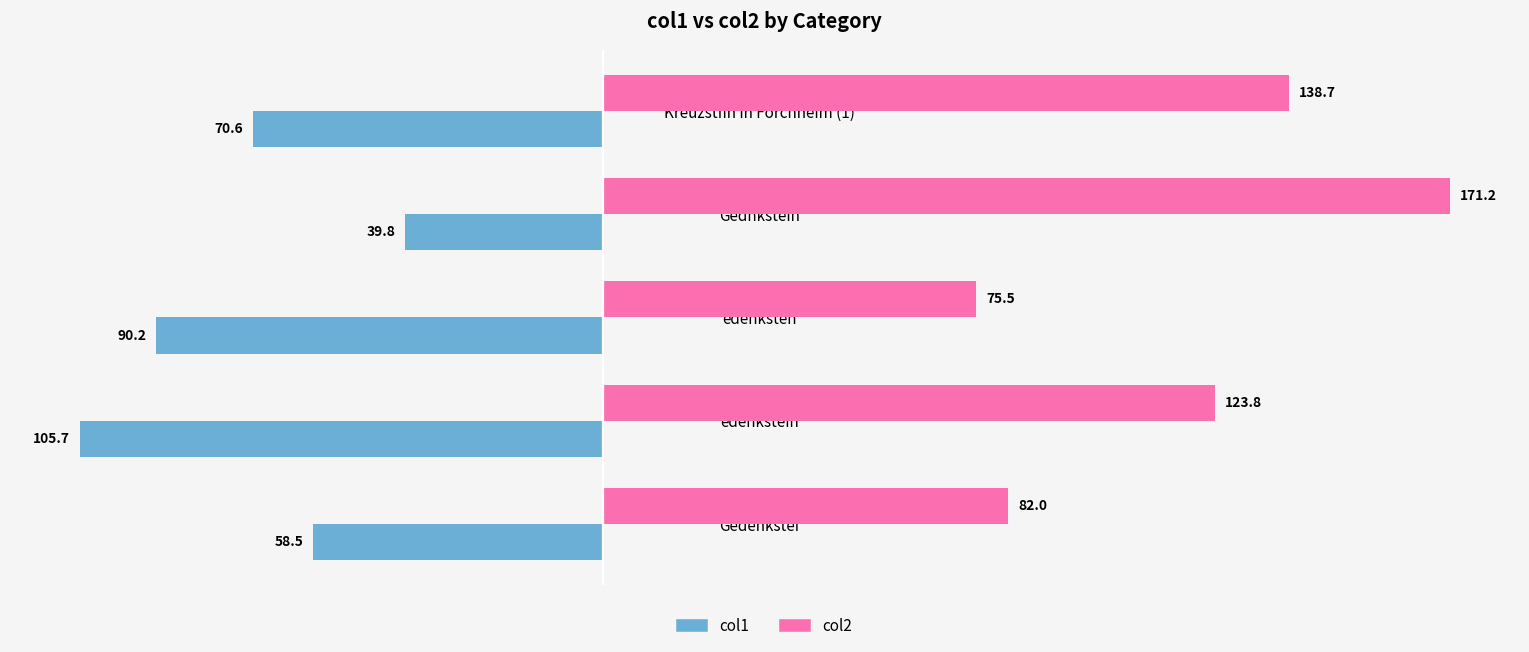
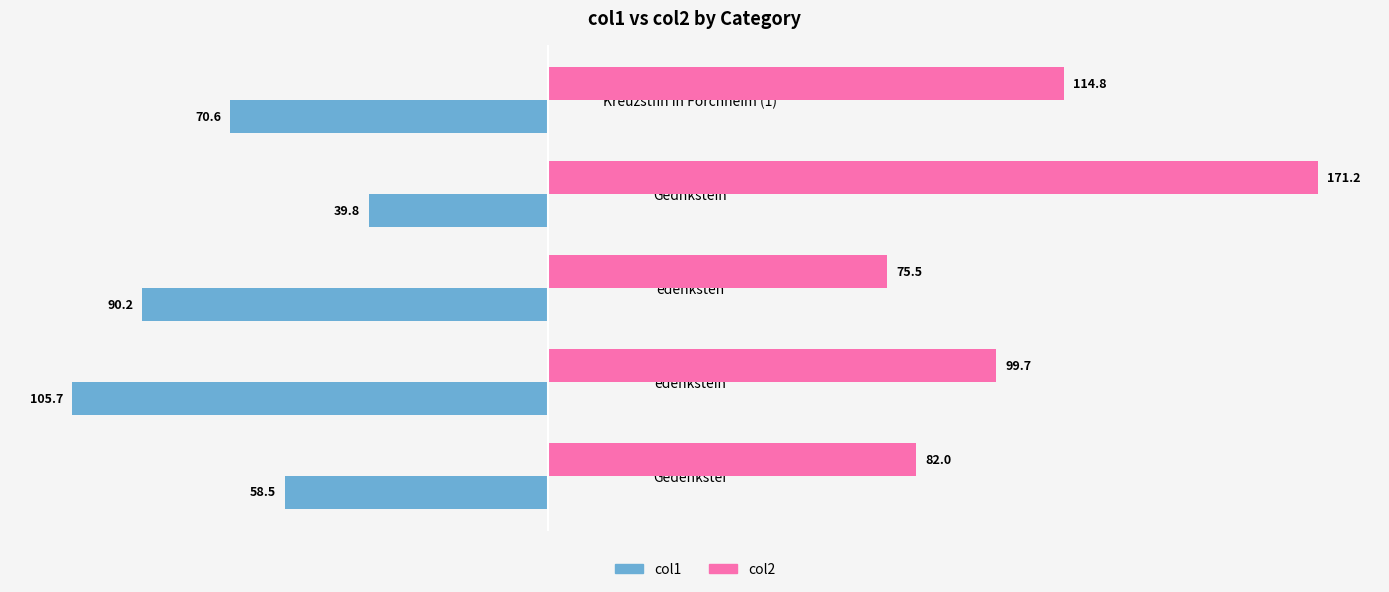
  {
    "col2": {
-     "Kreuzstfin in Forchheim (1)": 138.7,
+     "Kreuzstfin in Forchheim (1)": 114.8,
      "Gednkstein": 171.2,
      "edenksten": 75.5,
-     "edenkstein": 123.8,
+     "edenkstein": 99.7,
      "Gedenkstei": 82.0
    }
  }
